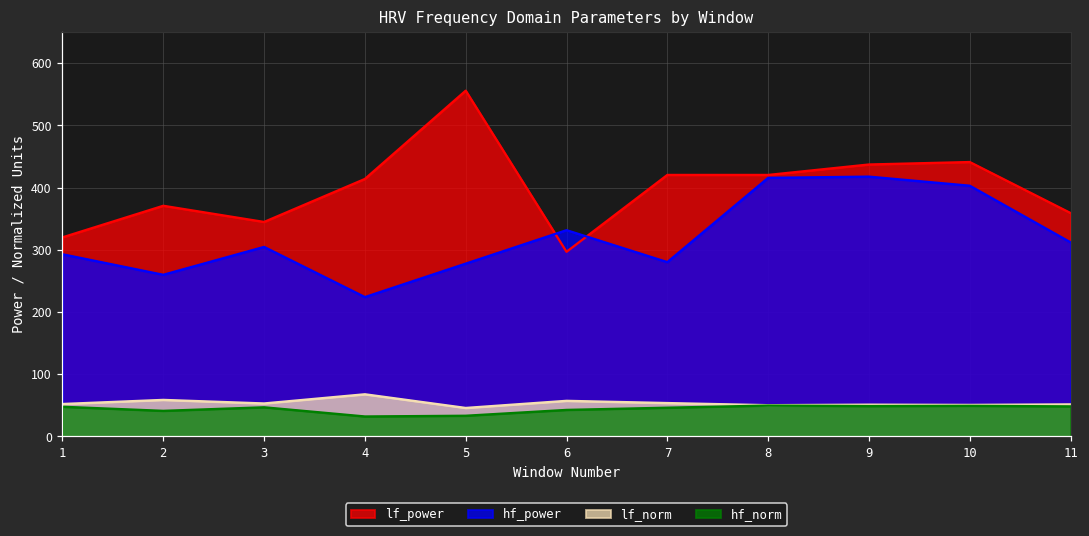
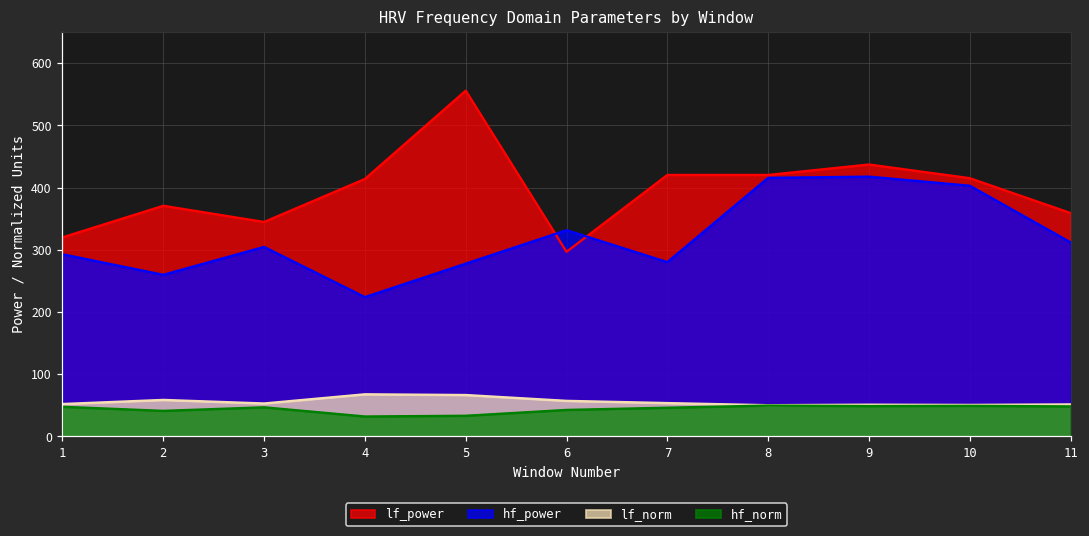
  {
    "lf_power": {
      "1": 320,
      "2": 370,
      "3": 340,
      "4": 410,
      "5": 560,
      "6": 300,
      "7": 420,
      "8": 420,
      "9": 440,
-     "10": 440,
+     "10": 420,
      "11": 360
    },
    "hf_power": {
      "1": 290,
      "2": 260,
      "3": 300,
      "4": 220,
      "5": 280,
      "6": 330,
      "7": 280,
      "8": 420,
      "9": 420,
      "10": 400,
      "11": 310
    },
    "lf_norm": {
      "2": 60,
      "3": 50,
      "4": 70,
-     "5": 50,
+     "5": 70,
      "6": 60,
      "7": 50
    },
    "hf_norm": {
      "2": 40,
      "3": 50,
      "4": 30,
      "5": 30,
      "6": 40,
      "7": 50
    }
  }
